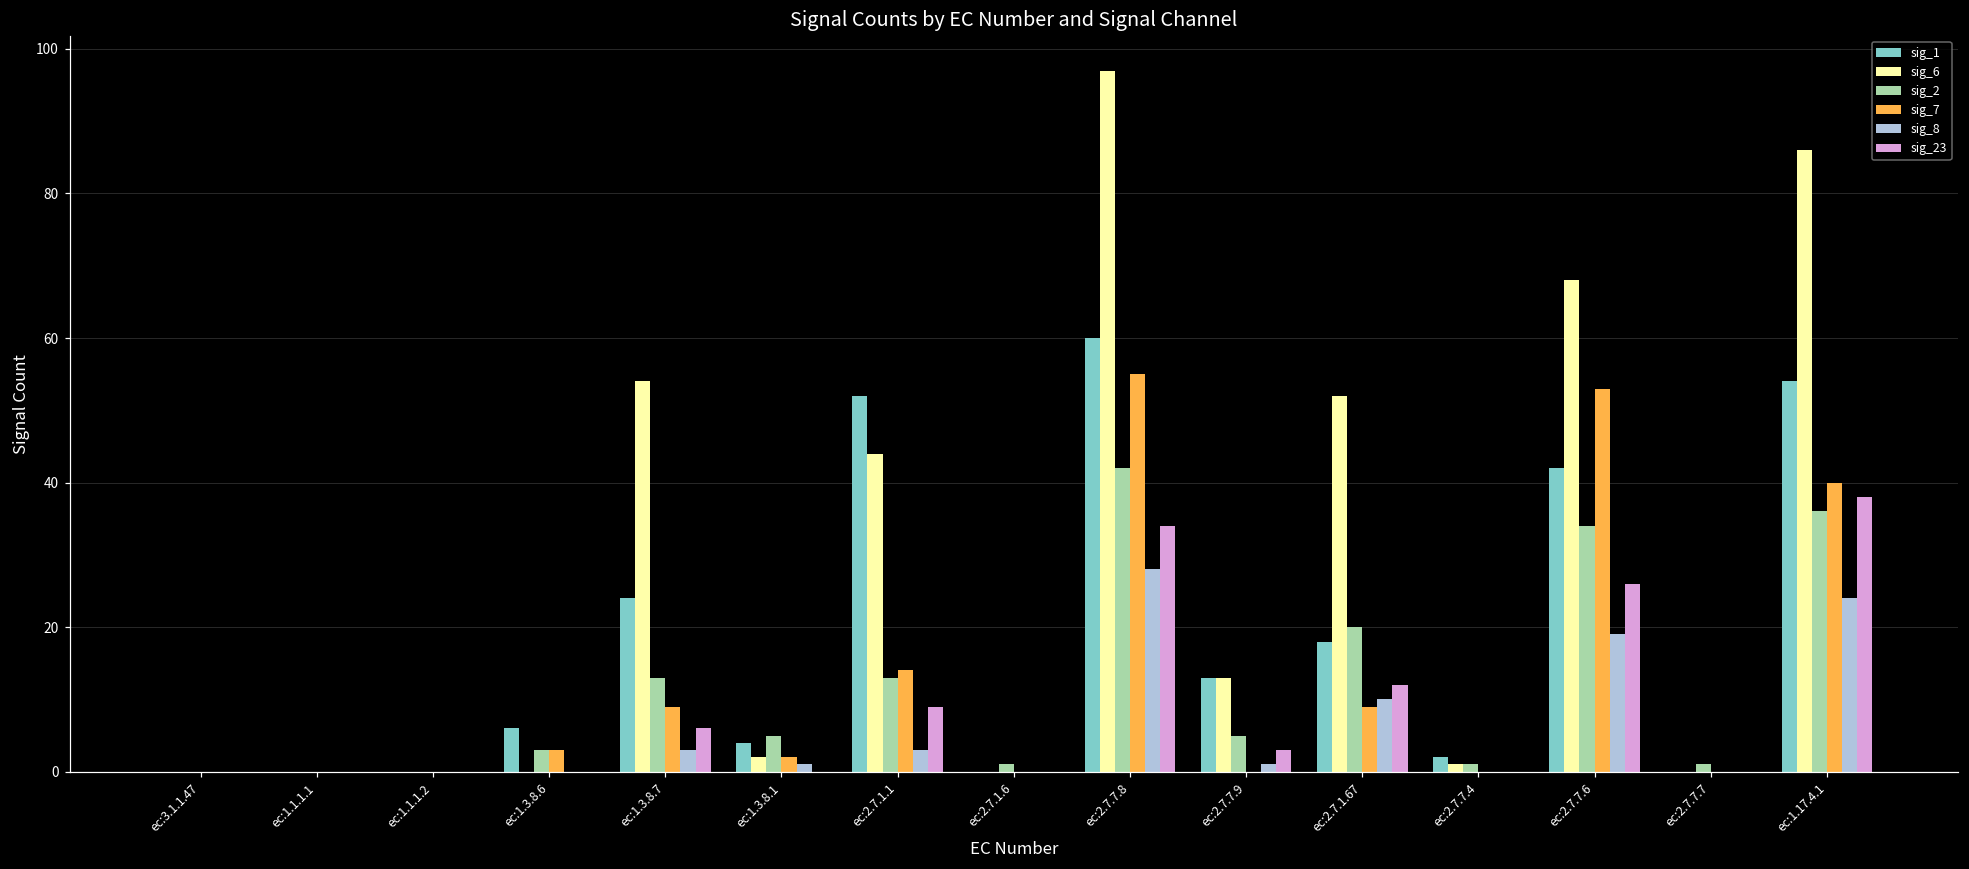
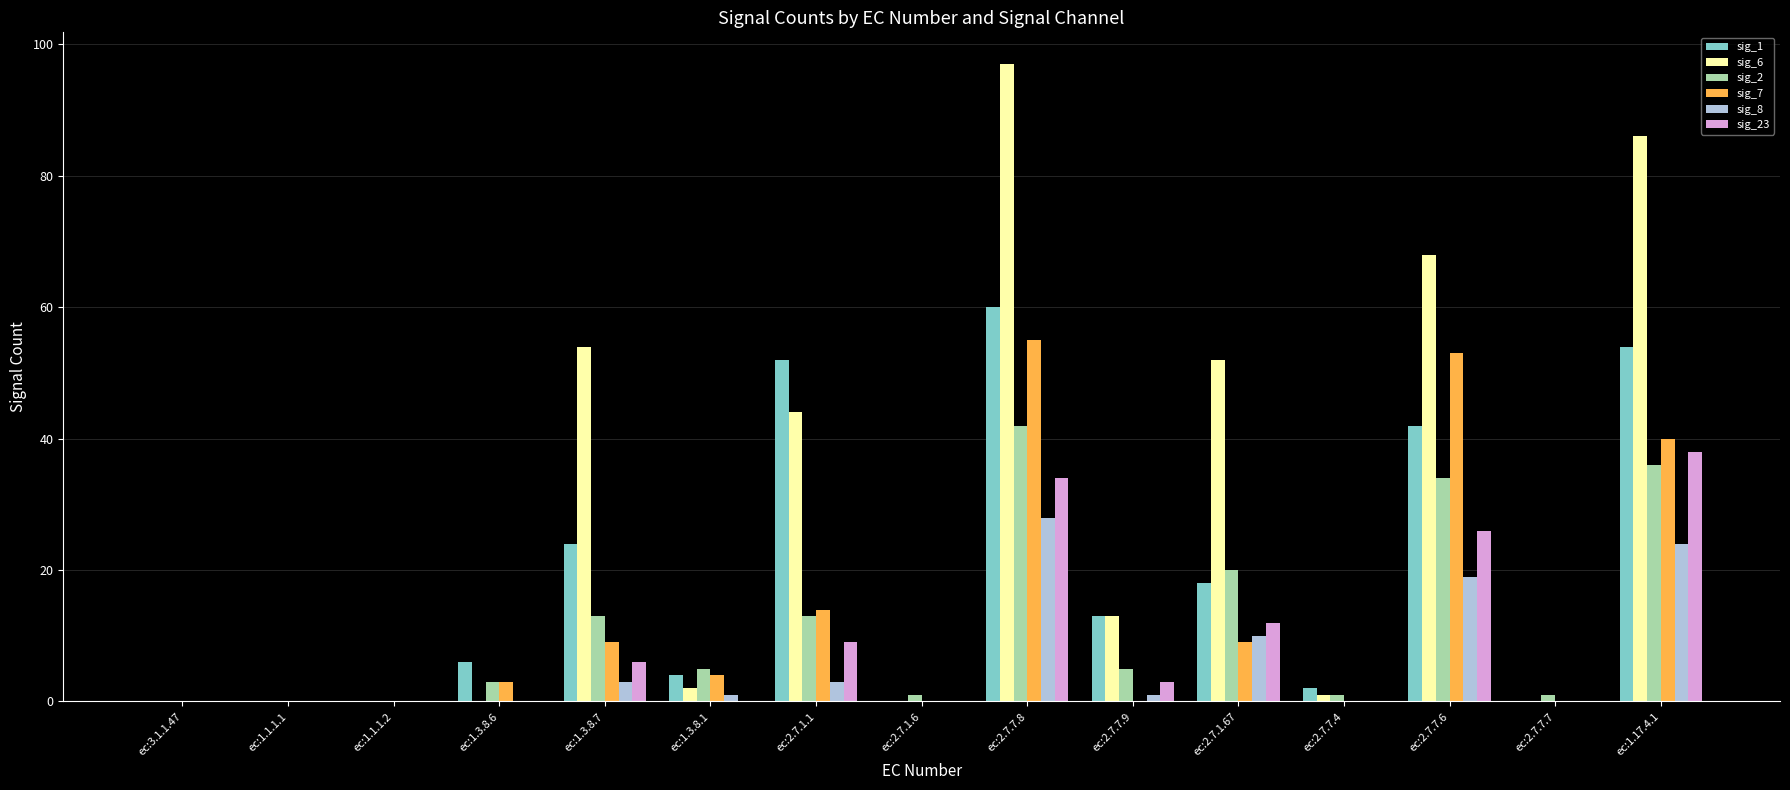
  {
    "sig_6": {
      "ec:3.1.1.47": 0,
      "ec:1.1.1.1": 0,
      "ec:1.1.1.2": 0,
      "ec:1.3.8.6": 0,
      "ec:1.3.8.7": 54,
      "ec:1.3.8.1": 2,
      "ec:2.7.1.1": 44,
      "ec:2.7.1.6": 0,
      "ec:2.7.7.8": 97,
      "ec:2.7.7.9": 13,
      "ec:2.7.1.67": 52,
      "ec:2.7.7.4": 1,
      "ec:2.7.7.6": 68,
      "ec:2.7.7.7": 0,
      "ec:1.17.4.1": 86
    },
    "sig_7": {
      "ec:3.1.1.47": 0,
      "ec:1.1.1.1": 0,
      "ec:1.1.1.2": 0,
      "ec:1.3.8.6": 3,
      "ec:1.3.8.7": 9,
-     "ec:1.3.8.1": 2,
+     "ec:1.3.8.1": 4,
      "ec:2.7.1.1": 14,
      "ec:2.7.1.6": 0,
      "ec:2.7.7.8": 55,
      "ec:2.7.7.9": 0,
      "ec:2.7.1.67": 9,
      "ec:2.7.7.4": 0,
      "ec:2.7.7.6": 53,
      "ec:2.7.7.7": 0,
      "ec:1.17.4.1": 40
    }
  }
